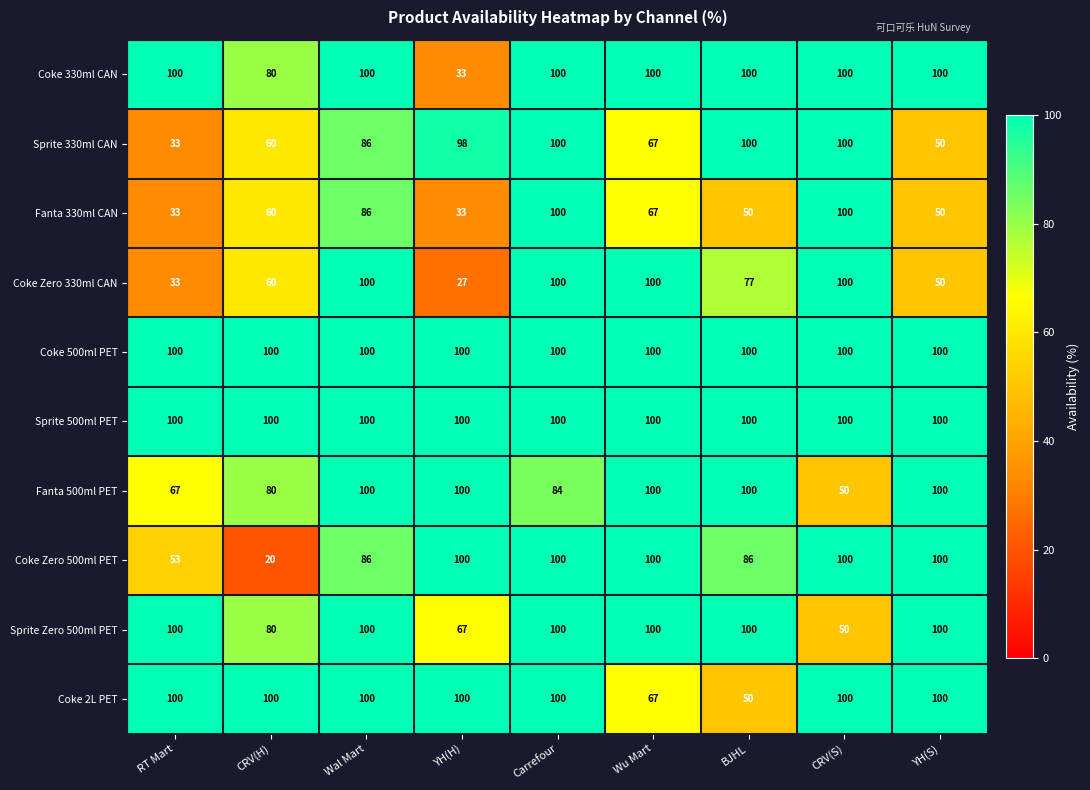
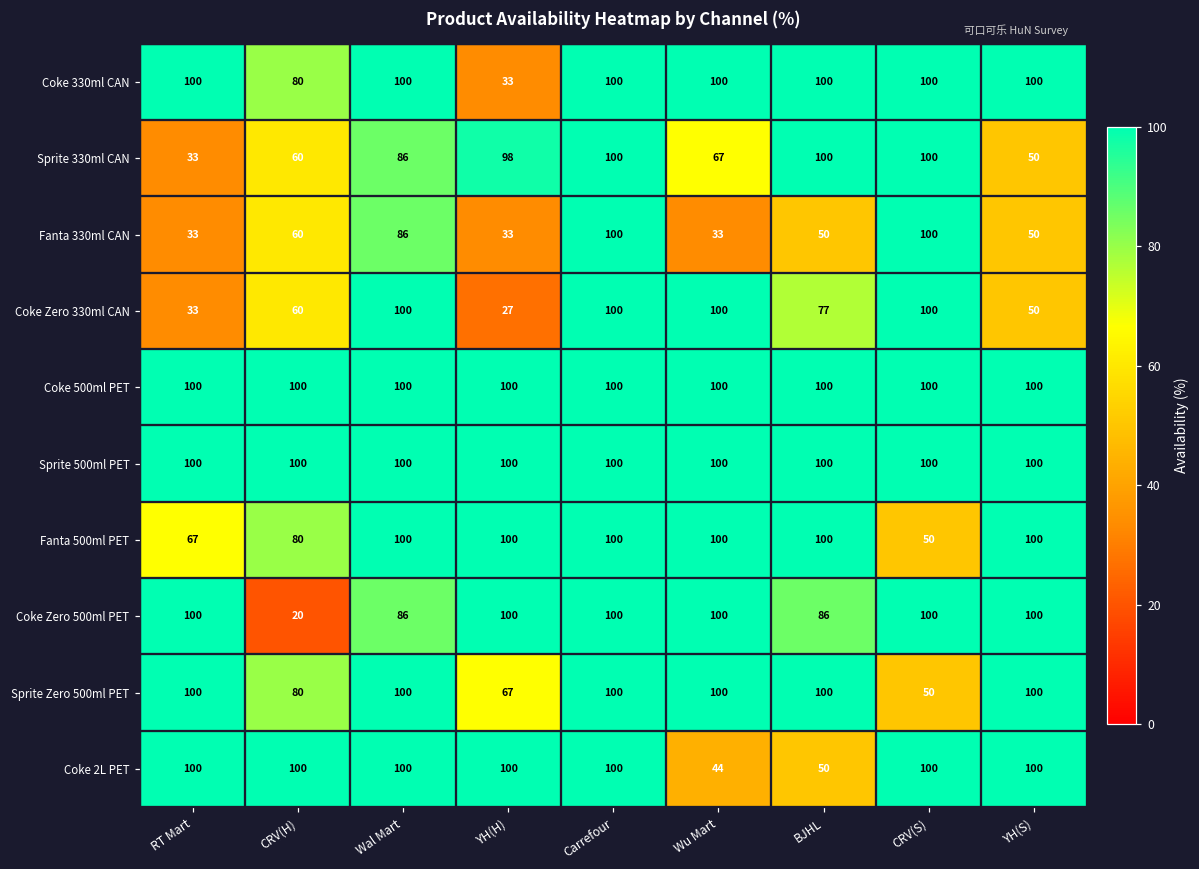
  {
    "Coke 330ml CAN": {
      "RT Mart": 100,
      "CRV(H)": 80,
      "Wal Mart": 100,
      "YH(H)": 33,
      "Carrefour": 100,
      "Wu Mart": 100,
      "BJHL": 100,
      "CRV(S)": 100,
      "YH(S)": 100
    },
    "Sprite 330ml CAN": {
      "RT Mart": 33,
      "CRV(H)": 60,
      "Wal Mart": 86,
      "YH(H)": 98,
      "Carrefour": 100,
      "Wu Mart": 67,
      "BJHL": 100,
      "CRV(S)": 100,
      "YH(S)": 50
    },
    "Fanta 330ml CAN": {
      "RT Mart": 33,
      "CRV(H)": 60,
      "Wal Mart": 86,
      "YH(H)": 33,
      "Carrefour": 100,
-     "Wu Mart": 67,
+     "Wu Mart": 33,
      "BJHL": 50,
      "CRV(S)": 100,
      "YH(S)": 50
    },
    "Coke Zero 330ml CAN": {
      "RT Mart": 33,
      "CRV(H)": 60,
      "Wal Mart": 100,
      "YH(H)": 27,
      "Carrefour": 100,
      "Wu Mart": 100,
      "BJHL": 77,
      "CRV(S)": 100,
      "YH(S)": 50
    },
    "Coke 500ml PET": {
      "RT Mart": 100,
      "CRV(H)": 100,
      "Wal Mart": 100,
      "YH(H)": 100,
      "Carrefour": 100,
      "Wu Mart": 100,
      "BJHL": 100,
      "CRV(S)": 100,
      "YH(S)": 100
    },
    "Sprite 500ml PET": {
      "RT Mart": 100,
      "CRV(H)": 100,
      "Wal Mart": 100,
      "YH(H)": 100,
      "Carrefour": 100,
      "Wu Mart": 100,
      "BJHL": 100,
      "CRV(S)": 100,
      "YH(S)": 100
    },
    "Fanta 500ml PET": {
      "RT Mart": 67,
      "CRV(H)": 80,
      "Wal Mart": 100,
      "YH(H)": 100,
-     "Carrefour": 84,
+     "Carrefour": 100,
      "Wu Mart": 100,
      "BJHL": 100,
      "CRV(S)": 50,
      "YH(S)": 100
    },
    "Coke Zero 500ml PET": {
-     "RT Mart": 53,
+     "RT Mart": 100,
      "CRV(H)": 20,
      "Wal Mart": 86,
      "YH(H)": 100,
      "Carrefour": 100,
      "Wu Mart": 100,
      "BJHL": 86,
      "CRV(S)": 100,
      "YH(S)": 100
    },
    "Sprite Zero 500ml PET": {
      "RT Mart": 100,
      "CRV(H)": 80,
      "Wal Mart": 100,
      "YH(H)": 67,
      "Carrefour": 100,
      "Wu Mart": 100,
      "BJHL": 100,
      "CRV(S)": 50,
      "YH(S)": 100
    },
    "Coke 2L PET": {
      "RT Mart": 100,
      "CRV(H)": 100,
      "Wal Mart": 100,
      "YH(H)": 100,
      "Carrefour": 100,
-     "Wu Mart": 67,
+     "Wu Mart": 44,
      "BJHL": 50,
      "CRV(S)": 100,
      "YH(S)": 100
    }
  }
